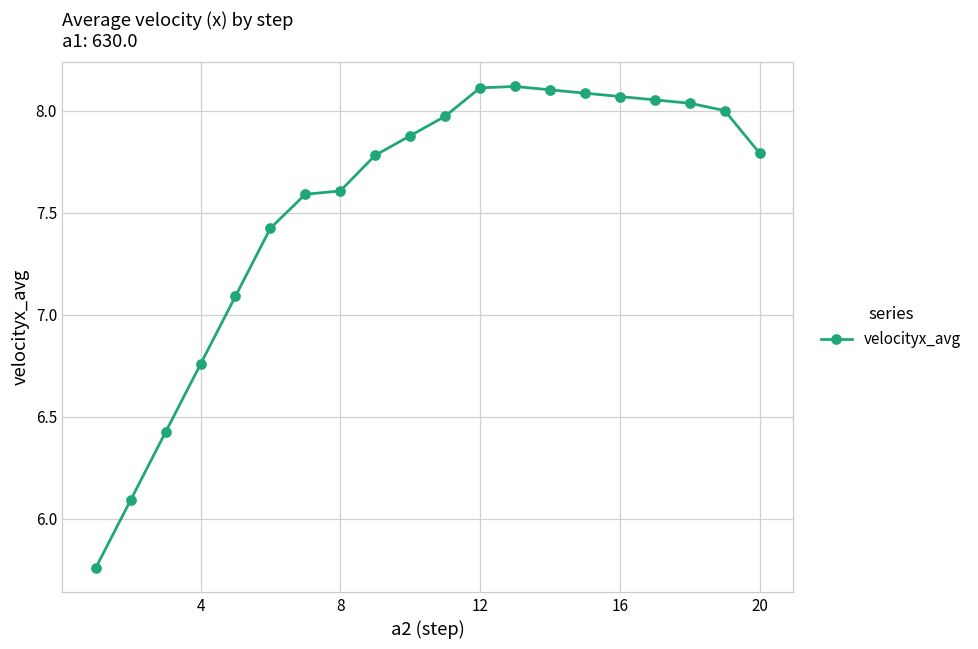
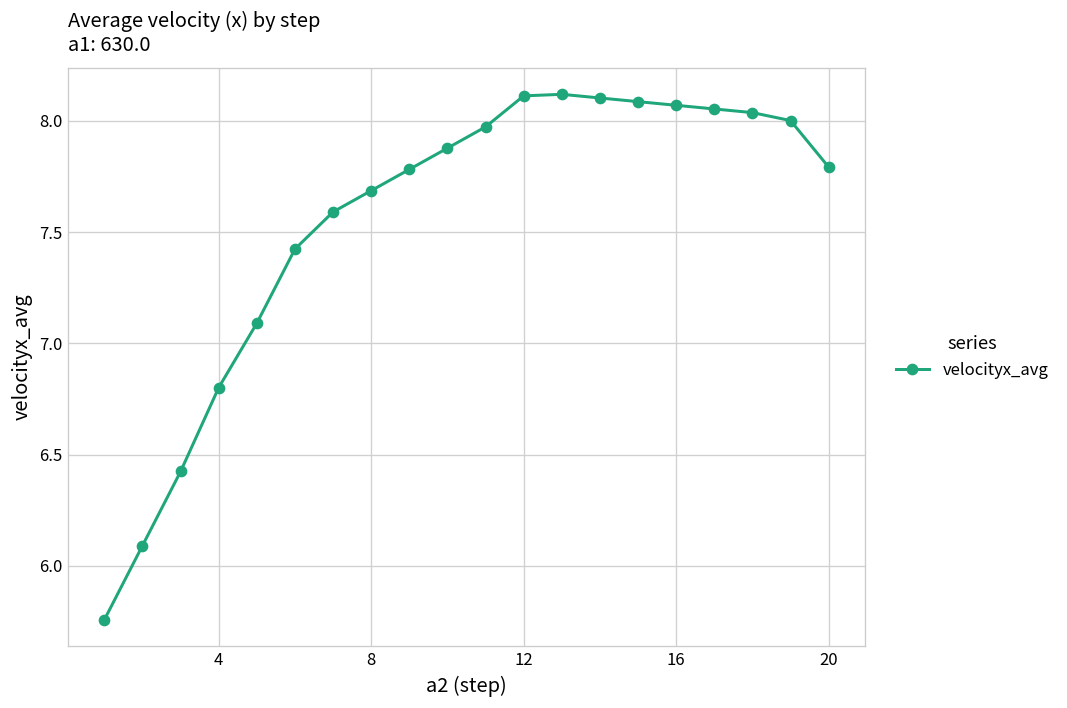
  {
-   "4": 6.76,
-   "8": 7.61,
+   "4": 6.80,
+   "8": 7.69,
    "12": 8.11,
    "16": 8.07,
    "20": 7.79
  }
